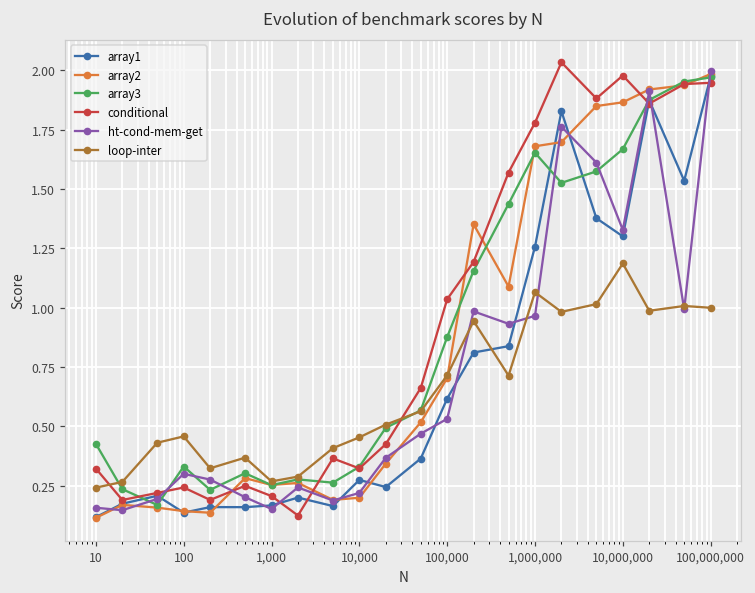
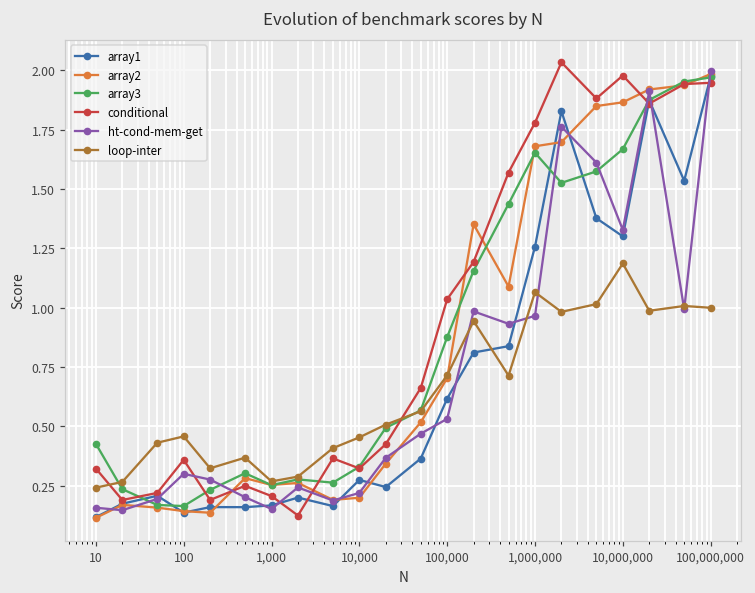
  {
    "array1": {
      "1,000": 0.17,
      "10,000": 0.27,
      "100,000": 0.62,
      "1,000,000": 1.26,
      "10,000,000": 1.30
    },
    "array3": {
      "10": 0.43,
-     "100": 0.33,
+     "100": 0.16,
      "100,000": 0.88,
      "1,000,000": 1.65,
      "10,000,000": 1.67
    },
    "conditional": {
      "10": 0.32,
-     "100": 0.24,
+     "100": 0.36,
      "1,000": 0.21,
      "100,000": 1.04,
      "1,000,000": 1.78,
      "10,000,000": 1.98,
      "100,000,000": 1.95
    },
    "ht-cond-mem-get": {
      "10": 0.16,
      "100": 0.30,
      "1,000": 0.15,
      "10,000": 0.22,
      "100,000": 0.53,
      "1,000,000": 0.97,
      "10,000,000": 1.33,
      "100,000,000": 2.00
    }
  }
